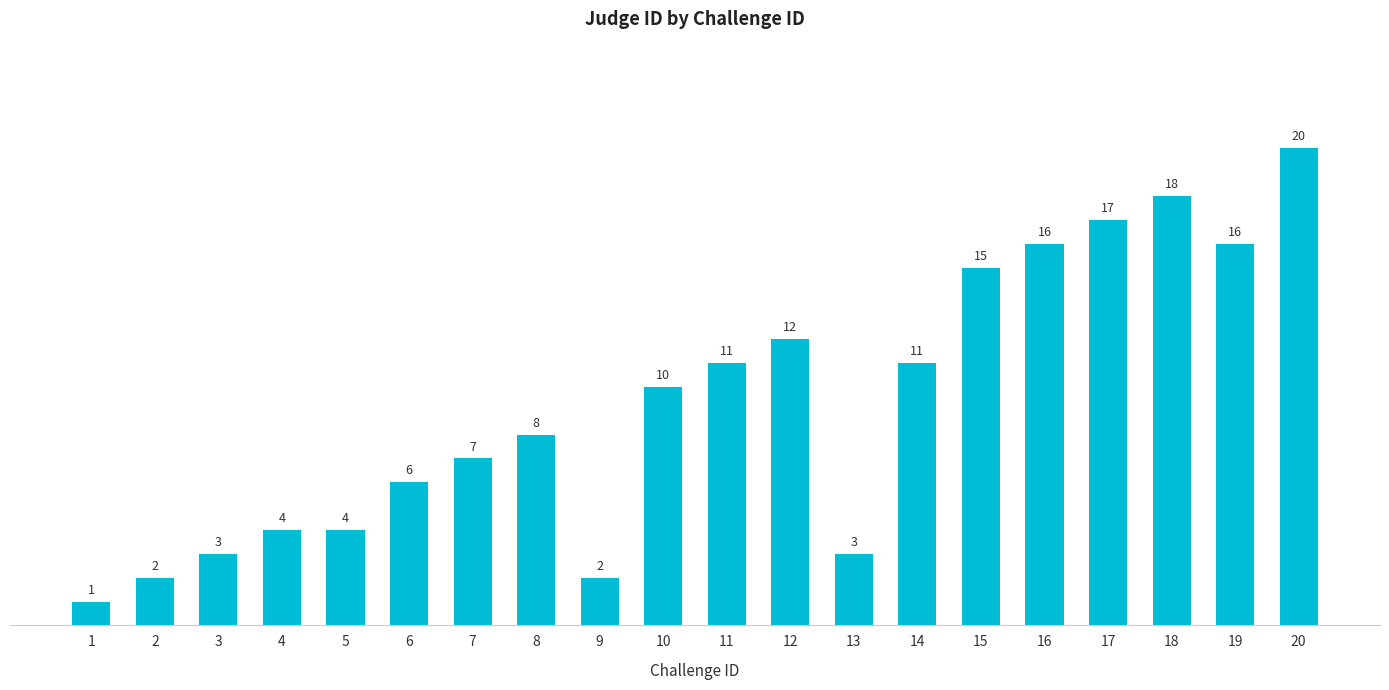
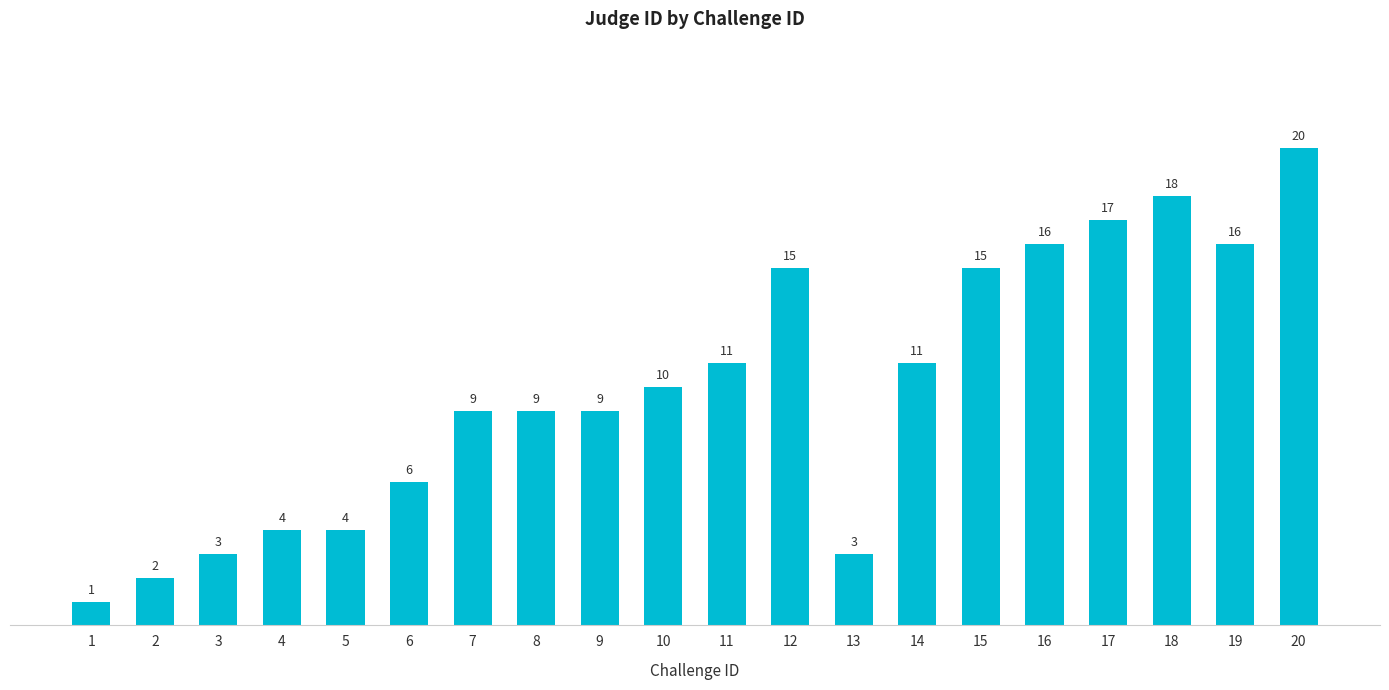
  {
    "1": 1,
    "2": 2,
    "3": 3,
    "4": 4,
    "5": 4,
    "6": 6,
-   "7": 7,
-   "8": 8,
-   "9": 2,
+   "7": 9,
+   "8": 9,
+   "9": 9,
    "10": 10,
    "11": 11,
-   "12": 12,
+   "12": 15,
    "13": 3,
    "14": 11,
    "15": 15,
    "16": 16,
    "17": 17,
    "18": 18,
    "19": 16,
    "20": 20
  }
